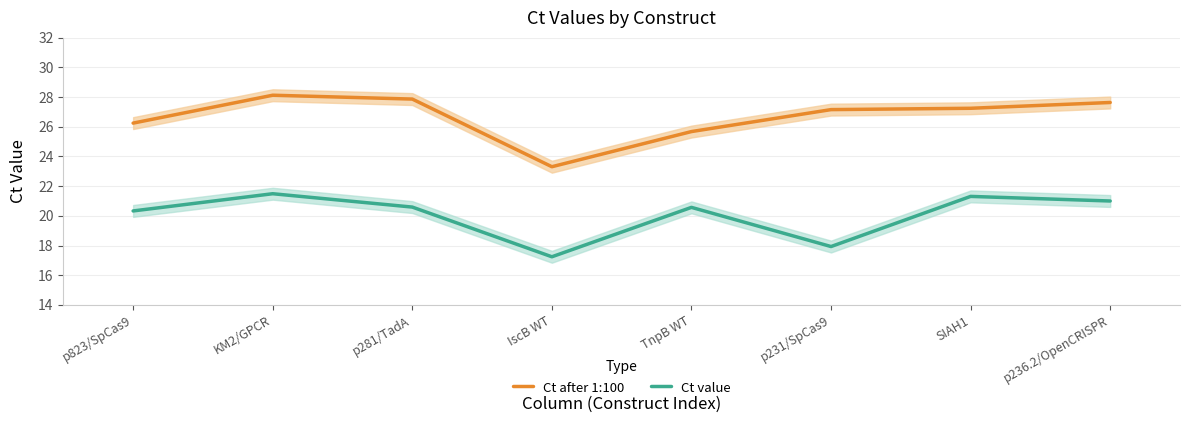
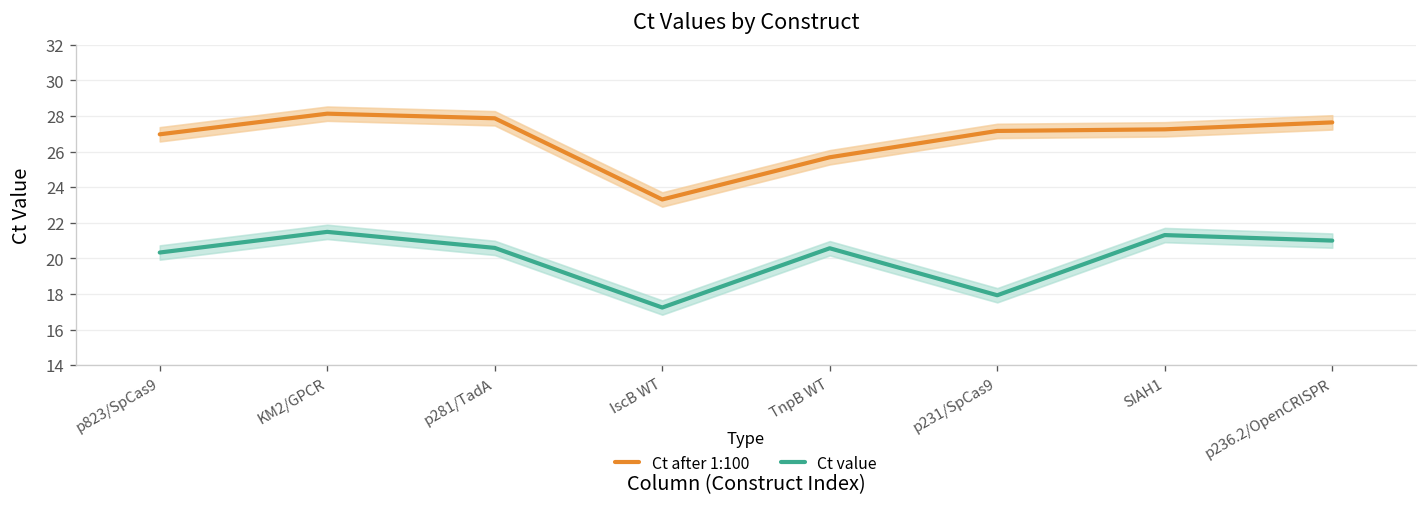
  {
    "Ct after 1:100": {
-     "p823/SpCas9": 26.3,
+     "p823/SpCas9": 27.0,
      "KM2/GPCR": 28.1,
      "p281/TadA": 27.9,
      "IscB WT": 23.3,
      "TnpB WT": 25.7,
      "p231/SpCas9": 27.2,
      "SIAH1": 27.3,
      "p236.2/OpenCRISPR": 27.6
    },
    "Ct value": {
      "p823/SpCas9": 20.3,
      "KM2/GPCR": 21.5,
      "p281/TadA": 20.6,
      "IscB WT": 17.2,
      "TnpB WT": 20.6,
      "p231/SpCas9": 17.9,
      "SIAH1": 21.3,
      "p236.2/OpenCRISPR": 21.0
    }
  }
